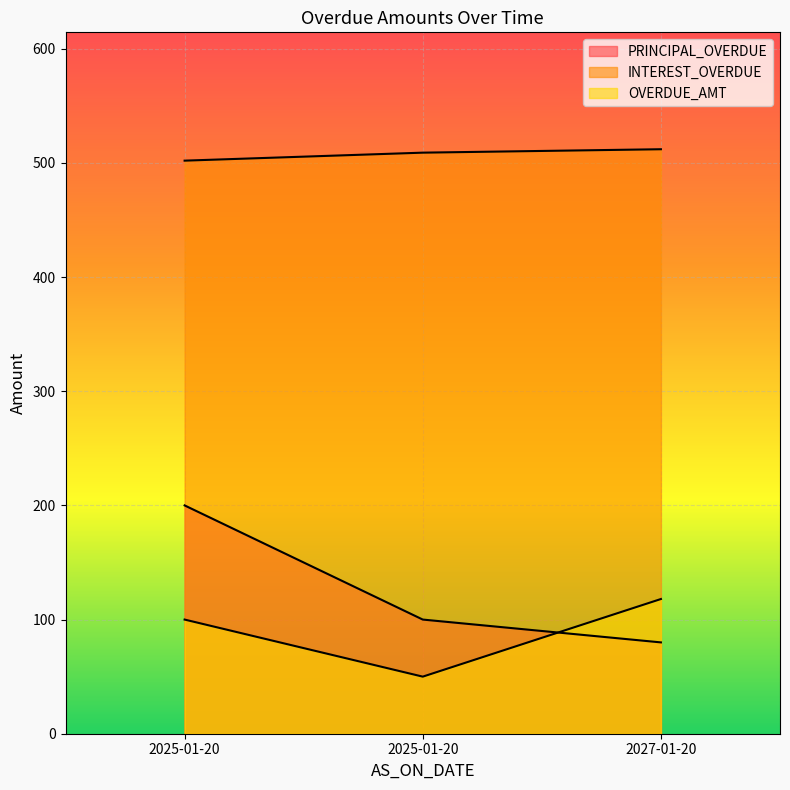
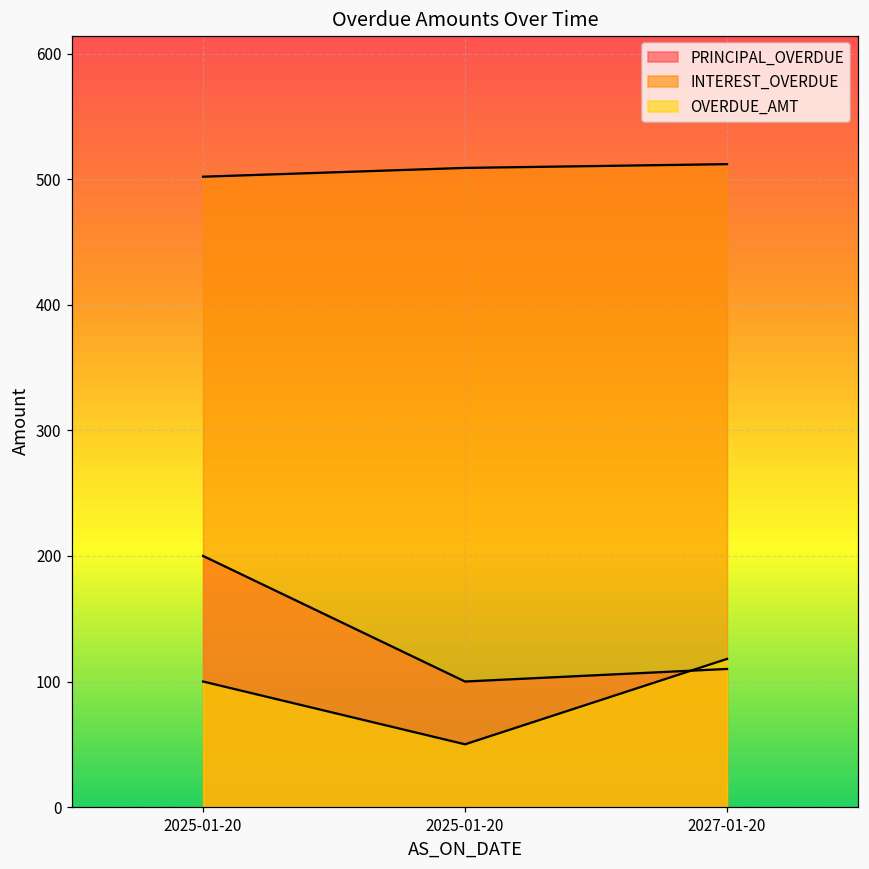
  {
    "PRINCIPAL_OVERDUE": {
-     "2027-01-20": 80
+     "2027-01-20": 110
    },
    "INTEREST_OVERDUE": {
      "2027-01-20": 512
    },
    "OVERDUE_AMT": {
      "2027-01-20": 118
    }
  }
